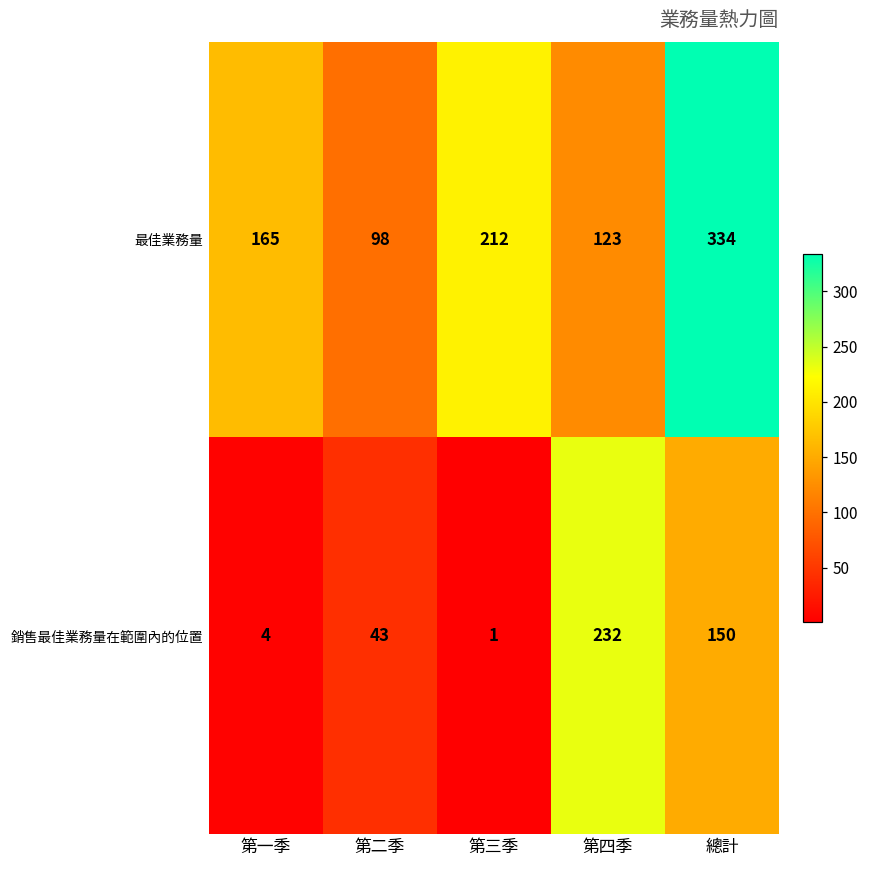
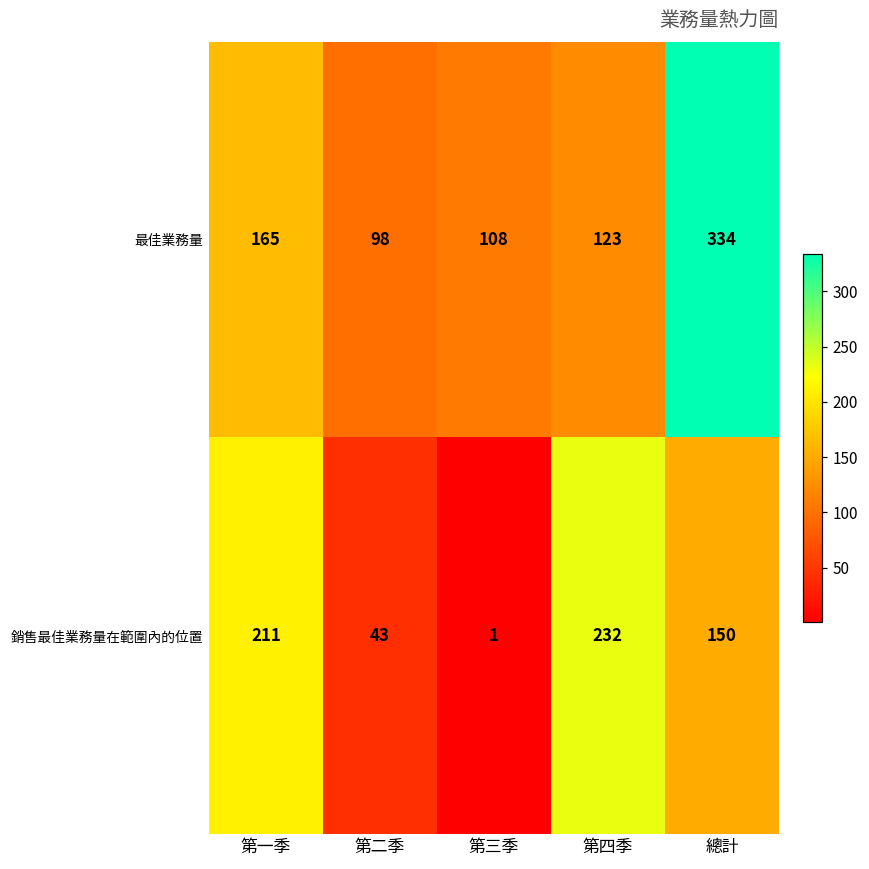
  {
    "最佳業務量": {
      "第一季": 165,
      "第二季": 98,
-     "第三季": 212,
+     "第三季": 108,
      "第四季": 123,
      "總計": 334
    },
    "銷售最佳業務量在範圍內的位置": {
-     "第一季": 4,
+     "第一季": 211,
      "第二季": 43,
      "第三季": 1,
      "第四季": 232,
      "總計": 150
    }
  }
